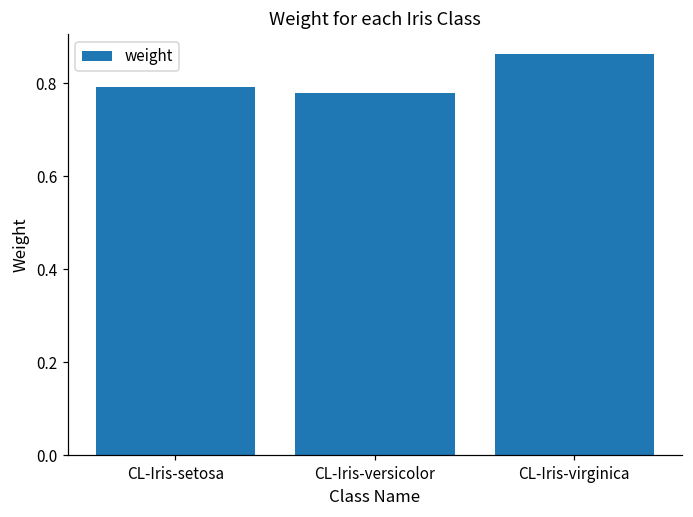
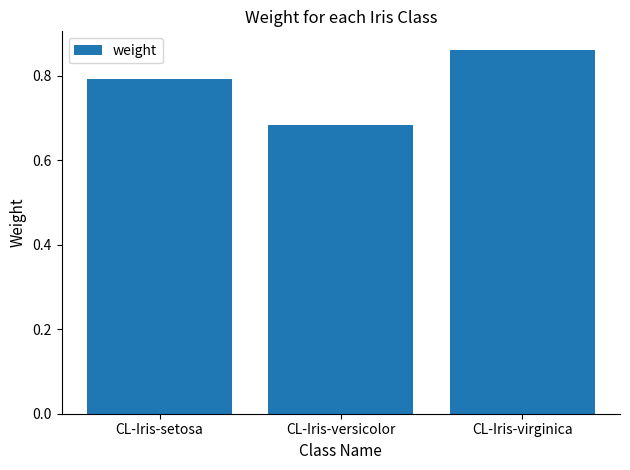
  {
    "CL-Iris-setosa": 0.79,
-   "CL-Iris-versicolor": 0.78,
+   "CL-Iris-versicolor": 0.68,
    "CL-Iris-virginica": 0.86
  }
